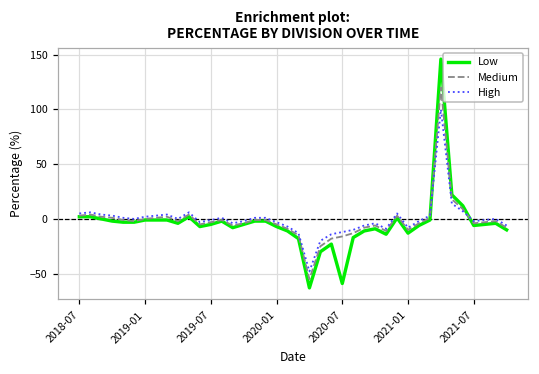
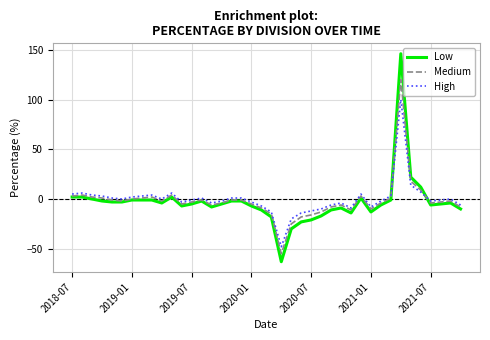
  {
    "Low": {
-     "2020-07": -60,
+     "2020-07": -20,
      "2021-01": -10
    },
    "Medium": {
      "2020-07": -20
    },
    "High": {
      "2020-07": -10
    }
  }
